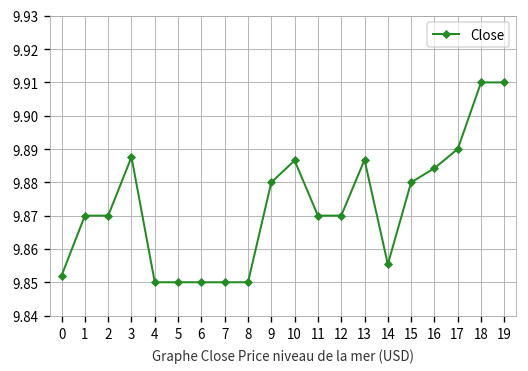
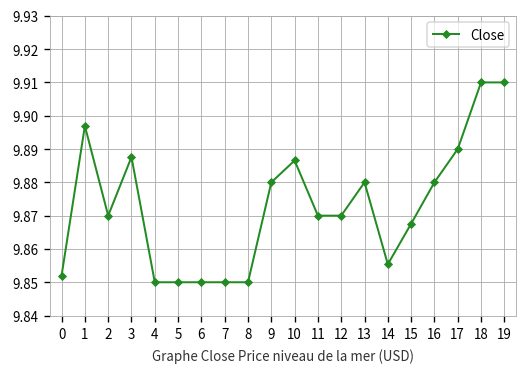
  {
    "0": 9.852,
-   "1": 9.870,
+   "1": 9.897,
    "2": 9.870,
    "3": 9.888,
    "4": 9.850,
    "5": 9.850,
    "6": 9.850,
    "7": 9.850,
    "8": 9.850,
    "9": 9.880,
    "10": 9.887,
    "11": 9.870,
    "12": 9.870,
-   "13": 9.887,
+   "13": 9.880,
    "14": 9.855,
-   "15": 9.880,
-   "16": 9.884,
+   "15": 9.868,
+   "16": 9.880,
    "17": 9.890,
    "18": 9.910,
    "19": 9.910
  }
